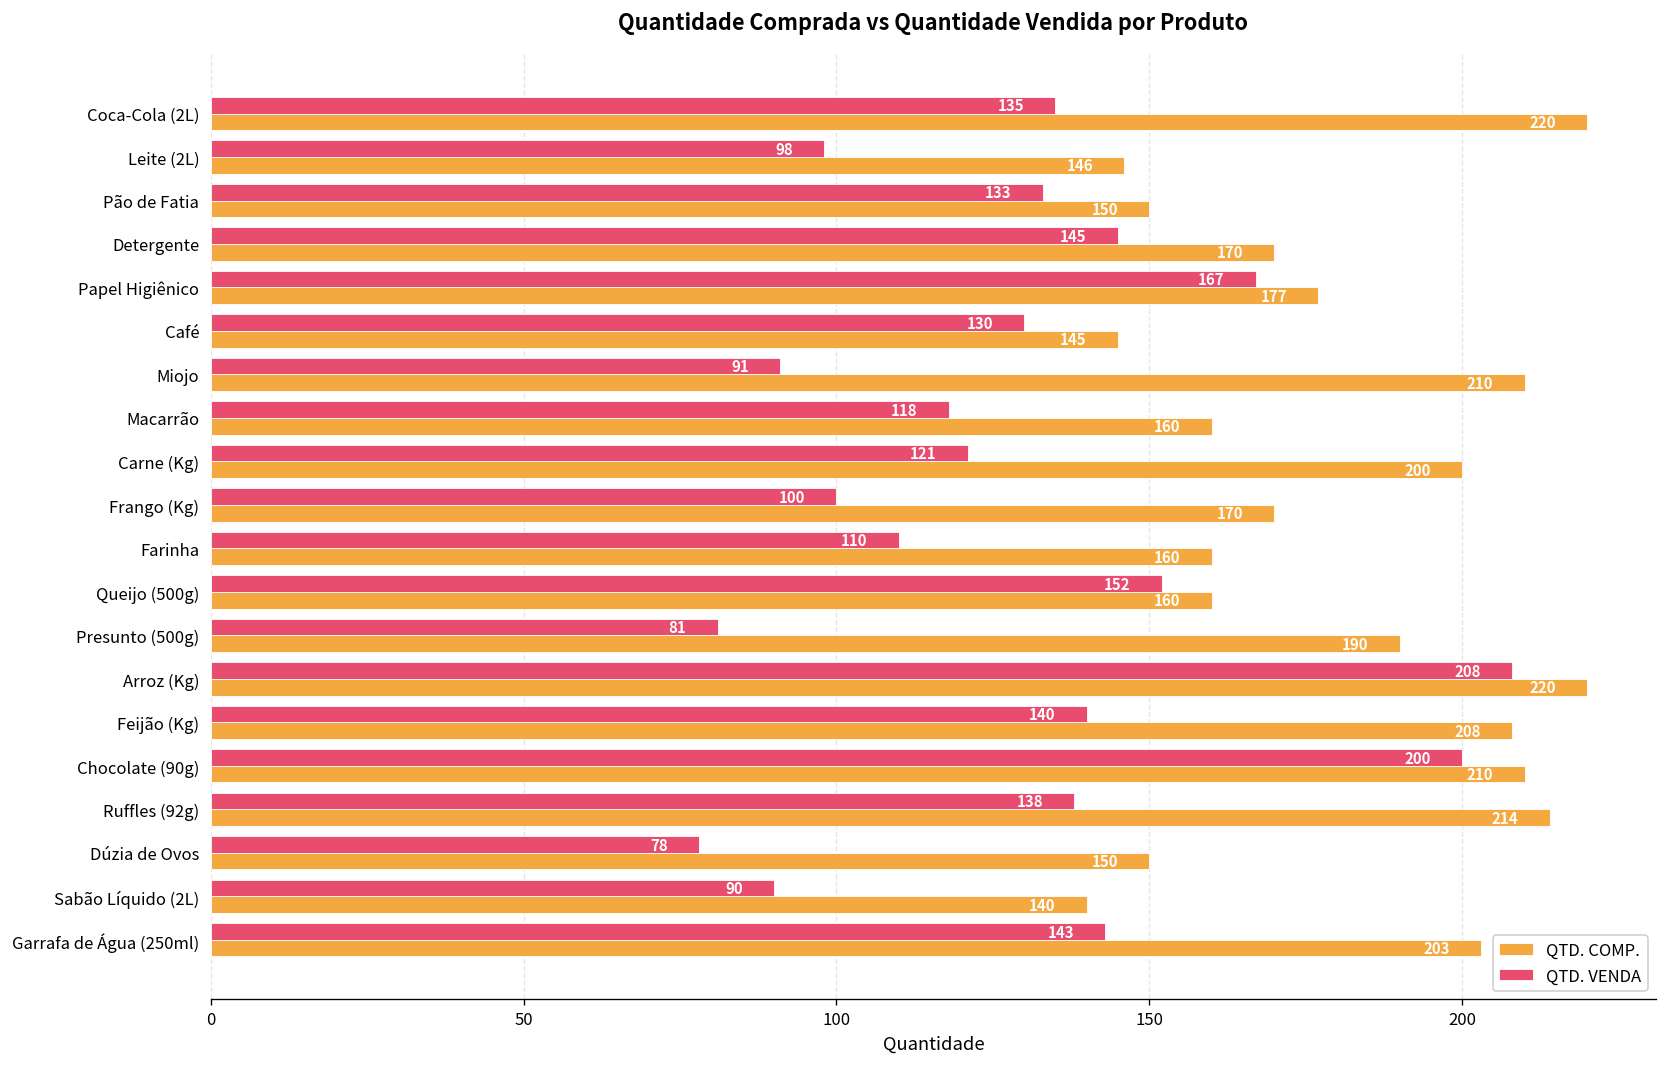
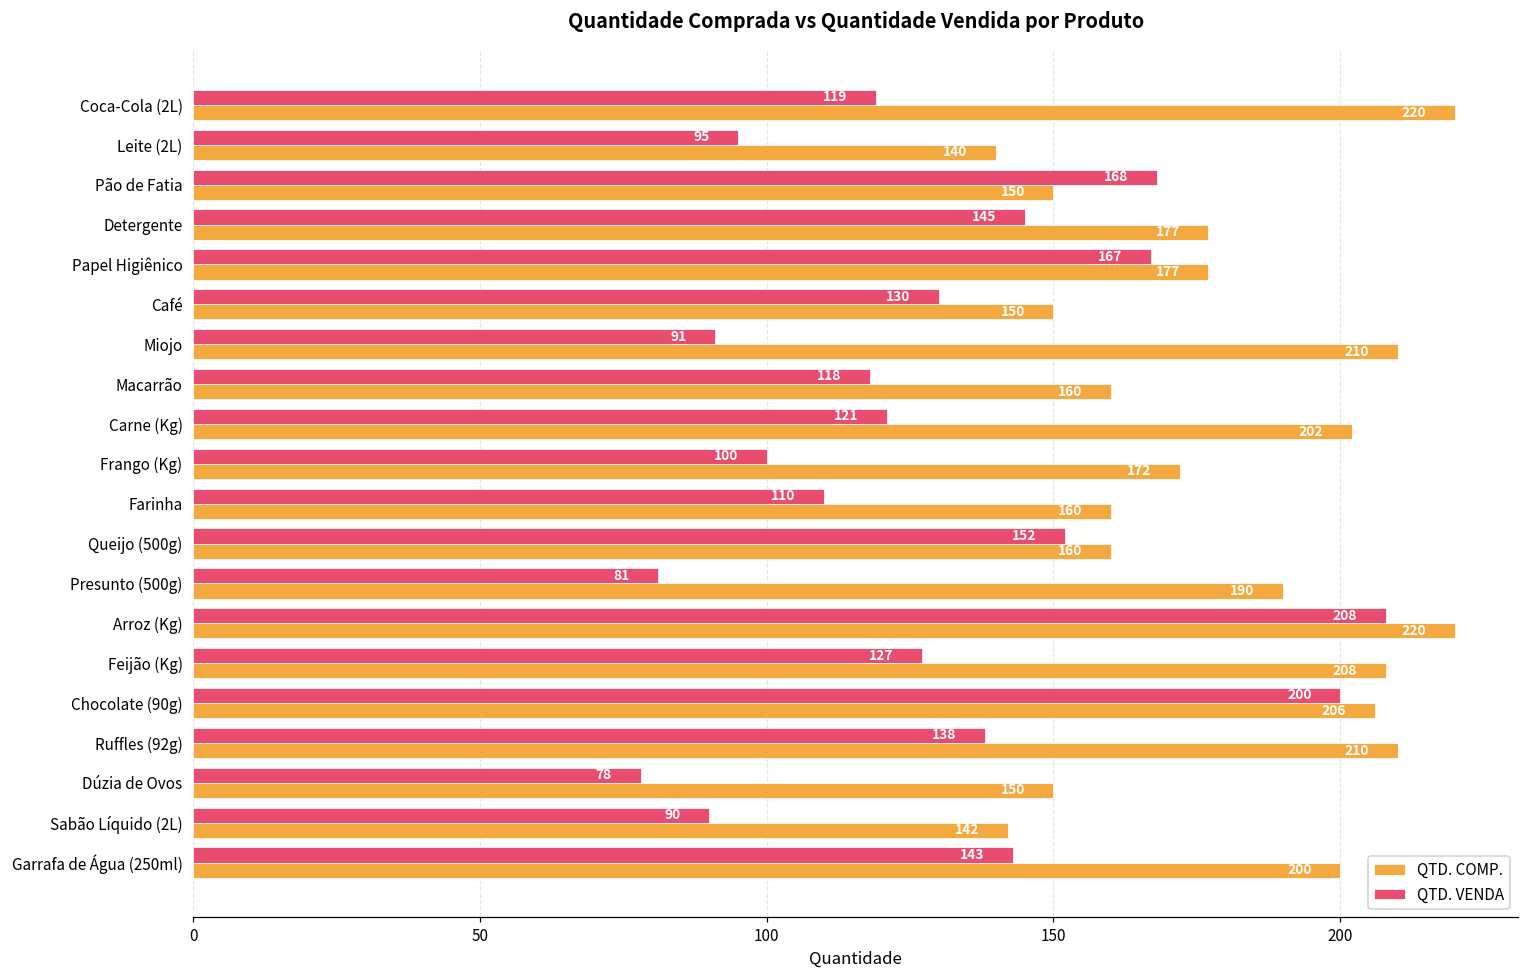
  {
    "QTD. COMP.": {
      "Coca-Cola (2L)": 220,
-     "Leite (2L)": 146,
+     "Leite (2L)": 140,
      "Pão de Fatia": 150,
-     "Detergente": 170,
+     "Detergente": 177,
      "Papel Higiênico": 177,
-     "Café": 145,
+     "Café": 150,
      "Miojo": 210,
      "Macarrão": 160,
-     "Carne (Kg)": 200,
-     "Frango (Kg)": 170,
+     "Carne (Kg)": 202,
+     "Frango (Kg)": 172,
      "Farinha": 160,
      "Queijo (500g)": 160,
      "Presunto (500g)": 190,
      "Arroz (Kg)": 220,
      "Feijão (Kg)": 208,
-     "Chocolate (90g)": 210,
-     "Ruffles (92g)": 214,
+     "Chocolate (90g)": 206,
+     "Ruffles (92g)": 210,
      "Dúzia de Ovos": 150,
-     "Sabão Líquido (2L)": 140,
-     "Garrafa de Água (250ml)": 203
+     "Sabão Líquido (2L)": 142,
+     "Garrafa de Água (250ml)": 200
    },
    "QTD. VENDA": {
-     "Coca-Cola (2L)": 135,
-     "Leite (2L)": 98,
-     "Pão de Fatia": 133,
+     "Coca-Cola (2L)": 119,
+     "Leite (2L)": 95,
+     "Pão de Fatia": 168,
      "Detergente": 145,
      "Papel Higiênico": 167,
      "Café": 130,
      "Miojo": 91,
      "Macarrão": 118,
      "Carne (Kg)": 121,
      "Frango (Kg)": 100,
      "Farinha": 110,
      "Queijo (500g)": 152,
      "Presunto (500g)": 81,
      "Arroz (Kg)": 208,
-     "Feijão (Kg)": 140,
+     "Feijão (Kg)": 127,
      "Chocolate (90g)": 200,
      "Ruffles (92g)": 138,
      "Dúzia de Ovos": 78,
      "Sabão Líquido (2L)": 90,
      "Garrafa de Água (250ml)": 143
    }
  }
